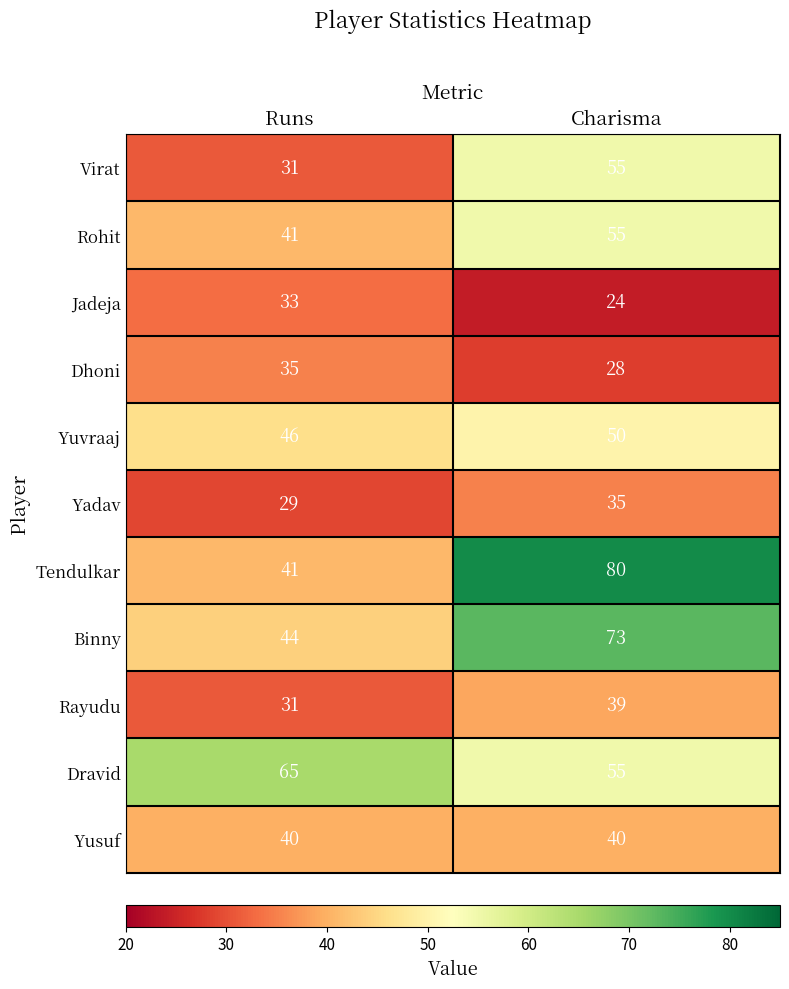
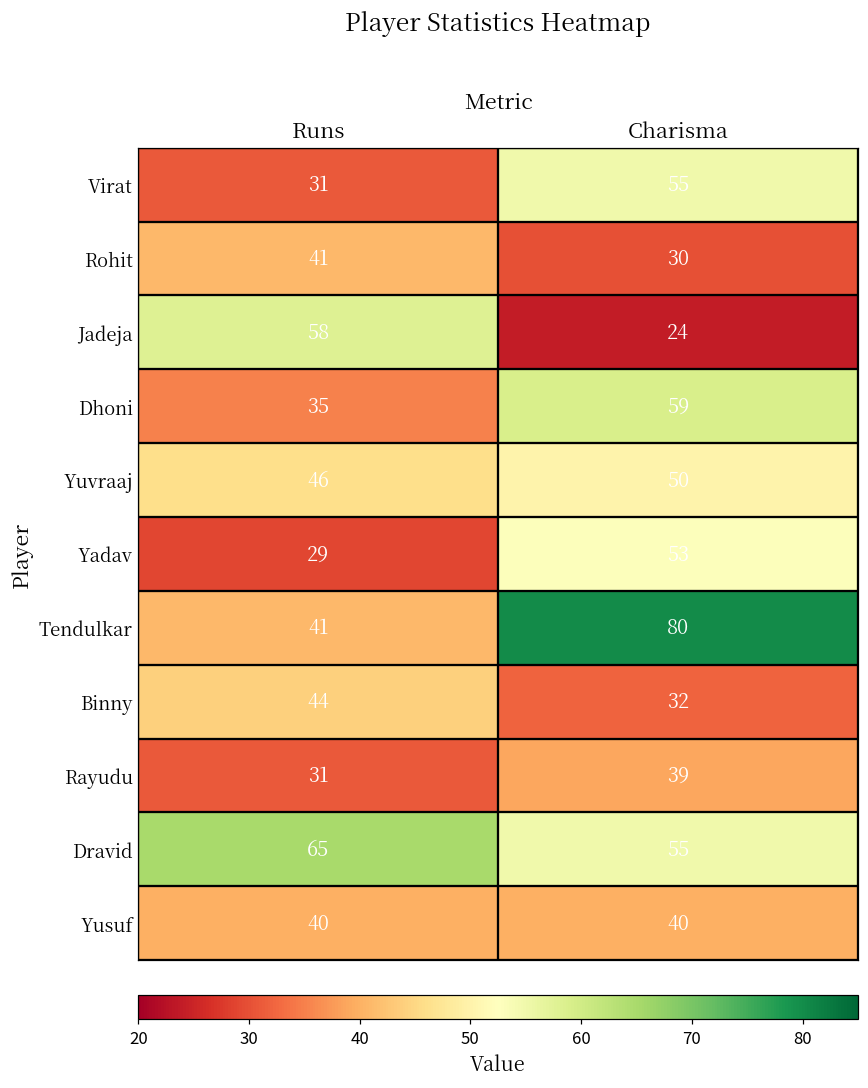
  {
    "Virat": {
      "Runs": 31,
      "Charisma": 55
    },
    "Rohit": {
      "Runs": 41,
-     "Charisma": 55
+     "Charisma": 30
    },
    "Jadeja": {
-     "Runs": 33,
+     "Runs": 58,
      "Charisma": 24
    },
    "Dhoni": {
      "Runs": 35,
-     "Charisma": 28
+     "Charisma": 59
    },
    "Yuvraaj": {
      "Runs": 46,
      "Charisma": 50
    },
    "Yadav": {
      "Runs": 29,
-     "Charisma": 35
+     "Charisma": 53
    },
    "Tendulkar": {
      "Runs": 41,
      "Charisma": 80
    },
    "Binny": {
      "Runs": 44,
-     "Charisma": 73
+     "Charisma": 32
    },
    "Rayudu": {
      "Runs": 31,
      "Charisma": 39
    },
    "Dravid": {
      "Runs": 65,
      "Charisma": 55
    },
    "Yusuf": {
      "Runs": 40,
      "Charisma": 40
    }
  }
